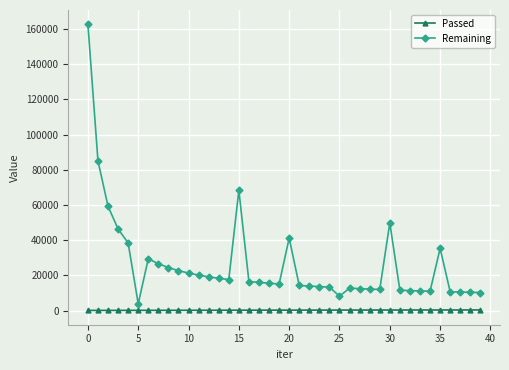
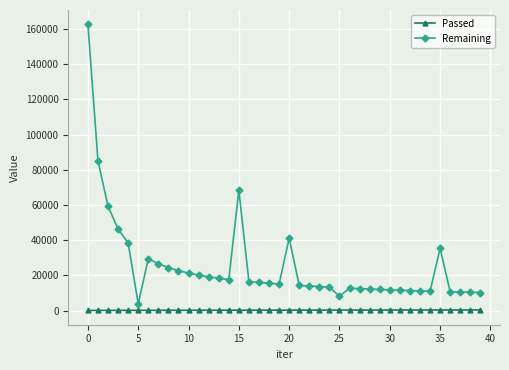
  {
    "Passed": {
      "0": 0,
      "5": 0,
      "10": 0,
      "15": 0,
      "20": 0,
      "25": 0,
      "30": 0,
      "35": 0
    },
    "Remaining": {
      "0": 163000,
      "5": 4000,
      "10": 21000,
      "15": 68000,
      "20": 41000,
      "25": 8000,
-     "30": 50000,
+     "30": 12000,
      "35": 35000
    }
  }
